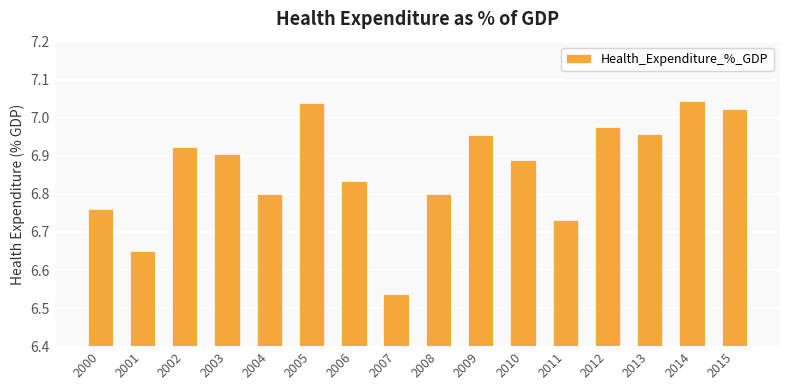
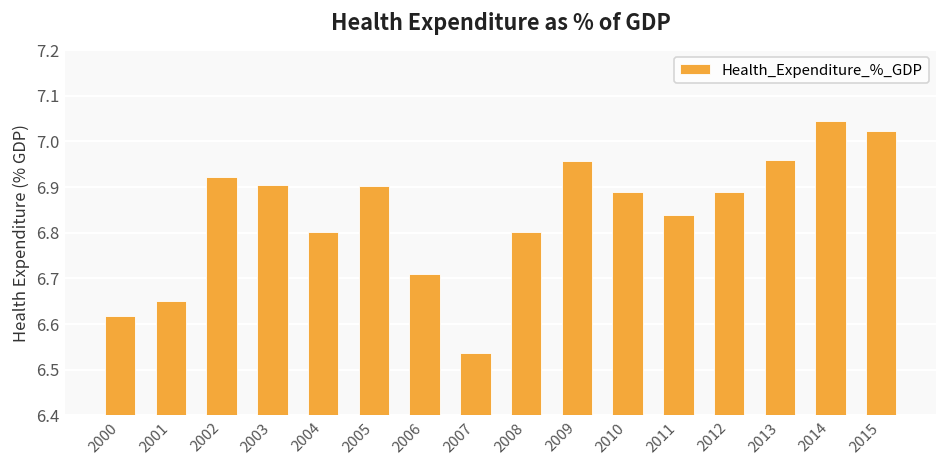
  {
-   "2000": 6.76,
+   "2000": 6.62,
    "2001": 6.65,
    "2002": 6.92,
    "2003": 6.90,
    "2004": 6.80,
-   "2005": 7.04,
-   "2006": 6.83,
+   "2005": 6.90,
+   "2006": 6.71,
    "2007": 6.54,
    "2008": 6.80,
    "2009": 6.96,
    "2010": 6.89,
-   "2011": 6.73,
-   "2012": 6.98,
+   "2011": 6.84,
+   "2012": 6.89,
    "2013": 6.96,
    "2014": 7.05,
    "2015": 7.02
  }
